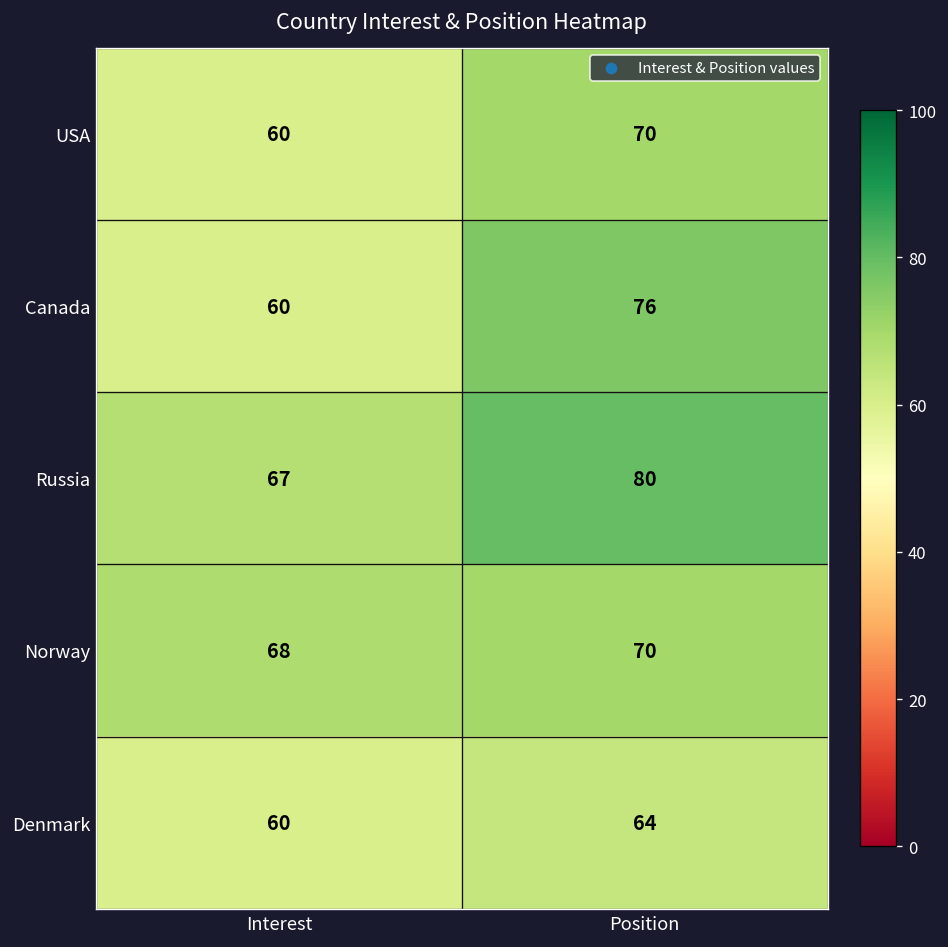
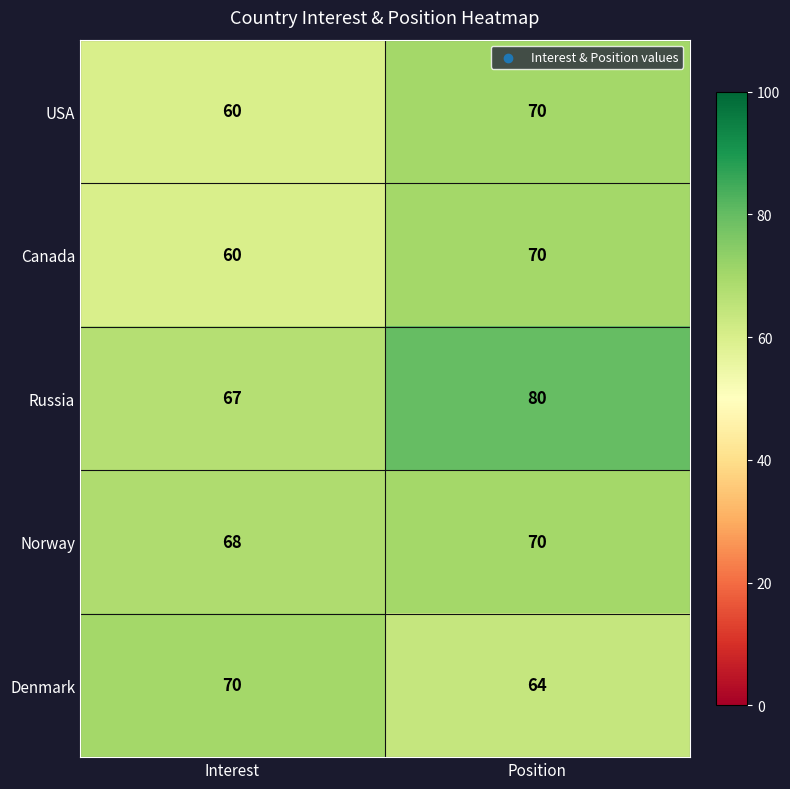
  {
    "USA": {
      "Interest": 60,
      "Position": 70
    },
    "Canada": {
      "Interest": 60,
-     "Position": 76
+     "Position": 70
    },
    "Russia": {
      "Interest": 67,
      "Position": 80
    },
    "Norway": {
      "Interest": 68,
      "Position": 70
    },
    "Denmark": {
-     "Interest": 60,
+     "Interest": 70,
      "Position": 64
    }
  }
